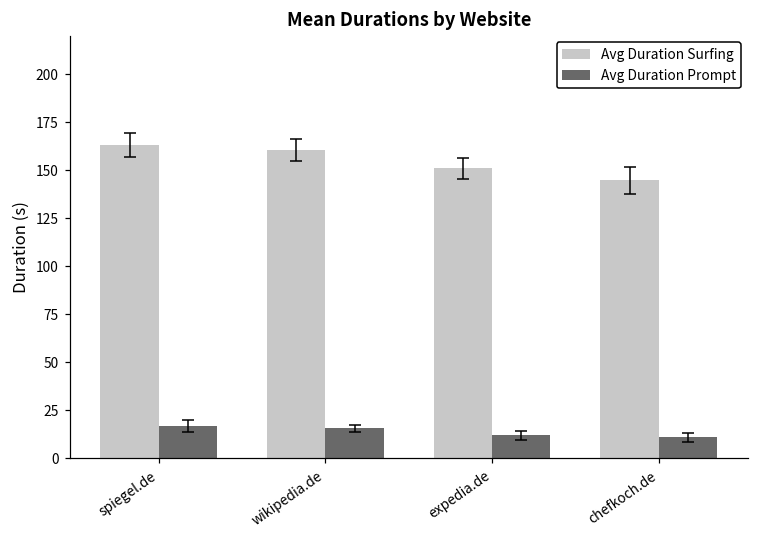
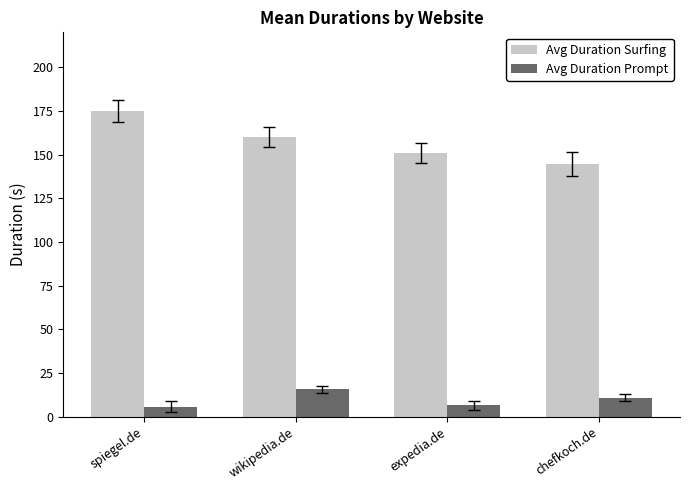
  {
    "Avg Duration Surfing": {
-     "spiegel.de": 163,
+     "spiegel.de": 175,
      "wikipedia.de": 160,
      "expedia.de": 151,
      "chefkoch.de": 145
    },
    "Avg Duration Prompt": {
-     "spiegel.de": 17,
+     "spiegel.de": 6,
      "wikipedia.de": 16,
-     "expedia.de": 12,
+     "expedia.de": 7,
      "chefkoch.de": 11
    }
  }
